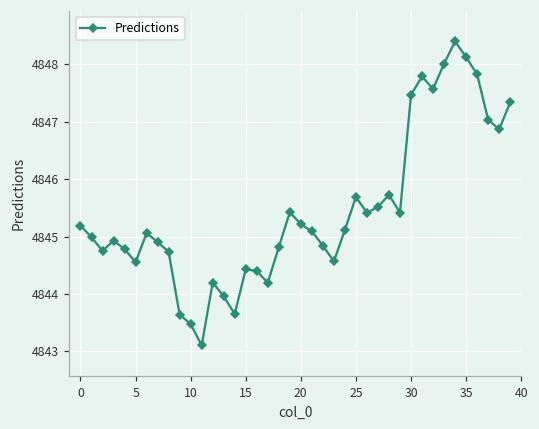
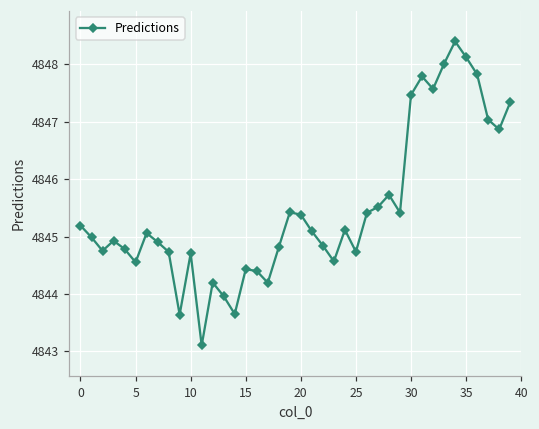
  {
    "0": 4845.2,
    "5": 4844.6,
-   "10": 4843.5,
+   "10": 4844.7,
    "15": 4844.4,
-   "20": 4845.2,
-   "25": 4845.7,
+   "20": 4845.4,
+   "25": 4844.7,
    "30": 4847.5,
    "35": 4848.1
  }
